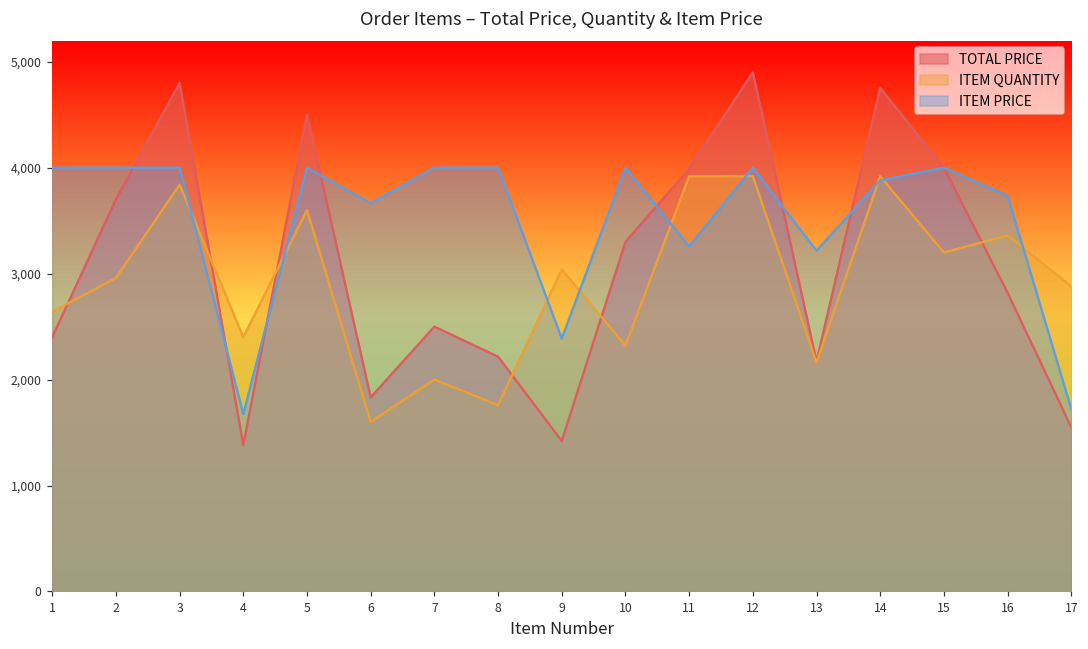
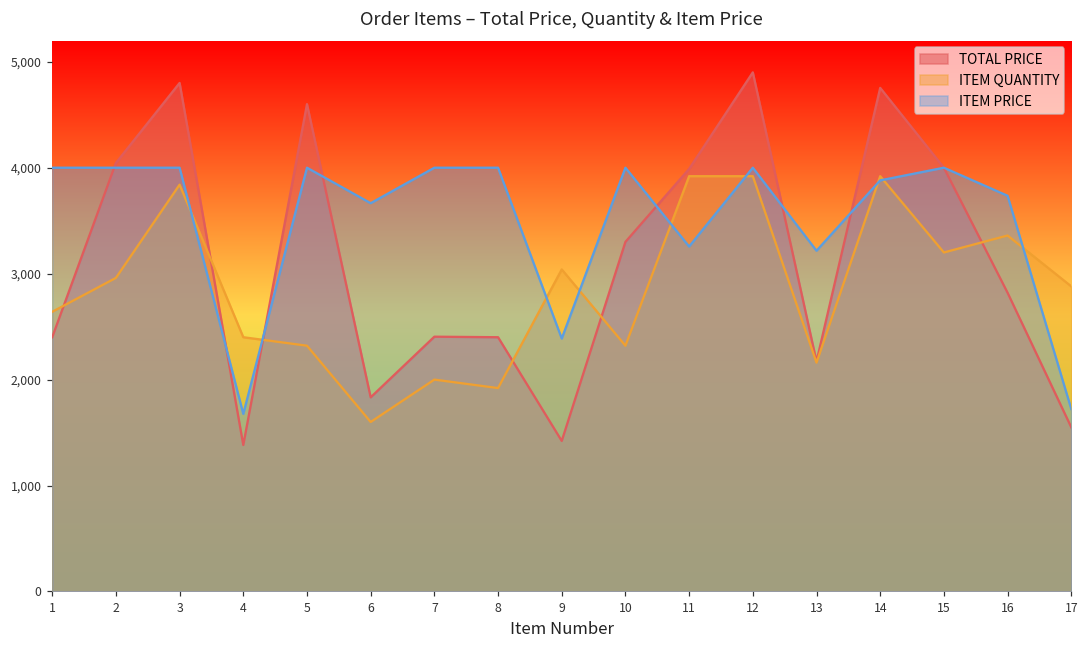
  {
    "TOTAL PRICE": {
      "1": "2,400",
-     "2": "3,700",
+     "2": "4,000",
      "3": "4,800",
      "4": "1,400",
-     "5": "4,500",
+     "5": "4,600",
      "6": "1,800",
-     "7": "2,500",
-     "8": "2,200",
+     "7": "2,400",
+     "8": "2,400",
      "9": "1,400",
      "10": "3,300",
      "11": "4,000",
      "12": "4,900",
      "14": "4,800",
      "16": "2,800",
      "17": "1,500"
    },
    "ITEM QUANTITY": {
      "1": "2,600",
      "2": "3,000",
      "3": "3,800",
      "4": "2,400",
-     "5": "3,600",
+     "5": "2,300",
      "6": "1,600",
      "7": "2,000",
-     "8": "1,800",
+     "8": "1,900",
      "9": "3,000",
      "10": "2,300",
      "11": "3,900",
      "12": "3,900",
      "14": "3,900",
      "15": "3,200",
      "16": "3,400",
      "17": "2,900"
    },
    "ITEM PRICE": {
      "1": "4,000",
      "2": "4,000",
      "3": "4,000",
      "4": "1,700",
      "5": "4,000",
      "6": "3,700",
      "7": "4,000",
      "8": "4,000",
      "9": "2,400",
      "10": "4,000",
      "11": "3,300",
      "12": "4,000",
      "13": "3,200",
      "14": "3,900",
      "16": "3,700",
      "17": "1,700"
    }
  }
